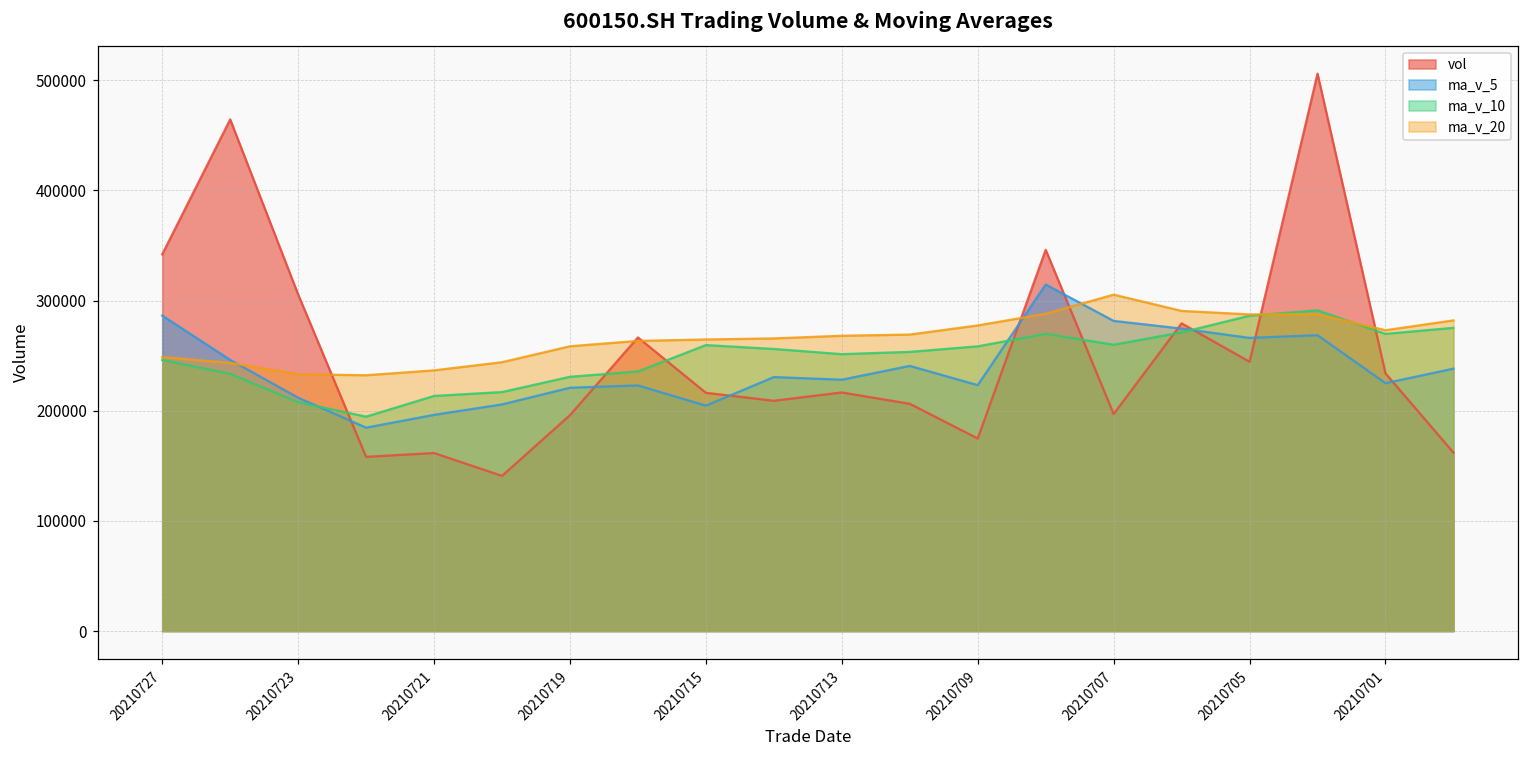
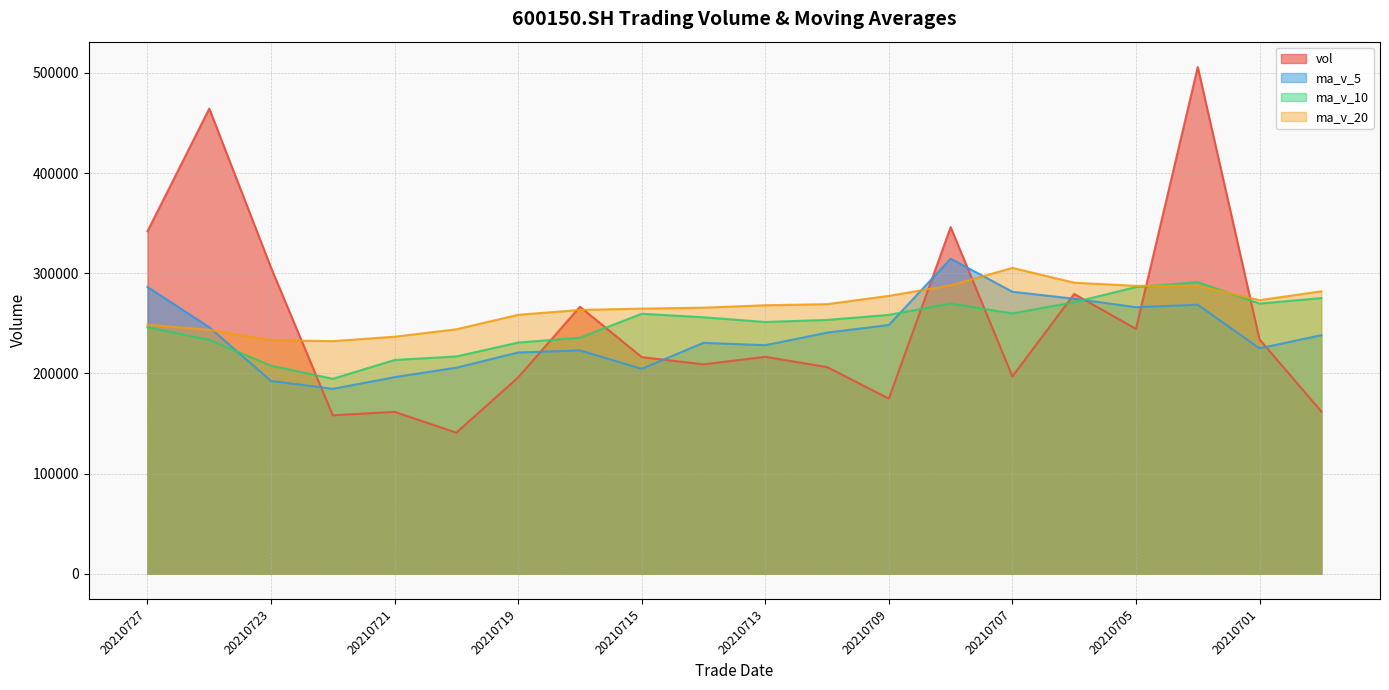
  {
    "vol": {
      "20210727": 342000,
      "20210723": 306000,
      "20210721": 162000,
      "20210719": 196000,
      "20210715": 216000,
      "20210713": 217000,
      "20210709": 175000,
      "20210707": 197000,
      "20210705": 244000,
      "20210701": 234000
    },
    "ma_v_5": {
      "20210727": 286000,
-     "20210723": 212000,
+     "20210723": 192000,
      "20210721": 196000,
      "20210719": 221000,
      "20210715": 205000,
      "20210713": 228000,
-     "20210709": 223000,
+     "20210709": 248000,
      "20210707": 282000,
      "20210705": 266000,
      "20210701": 225000
    },
    "ma_v_10": {
      "20210727": 246000,
      "20210723": 208000,
      "20210721": 213000,
      "20210719": 231000,
      "20210715": 260000,
      "20210713": 251000,
      "20210709": 258000,
      "20210707": 260000,
      "20210701": 270000
    },
    "ma_v_20": {
      "20210727": 249000,
      "20210723": 233000,
      "20210721": 237000,
      "20210719": 259000,
      "20210715": 265000,
      "20210713": 268000,
      "20210709": 277000,
      "20210707": 305000,
      "20210701": 273000
    }
  }
